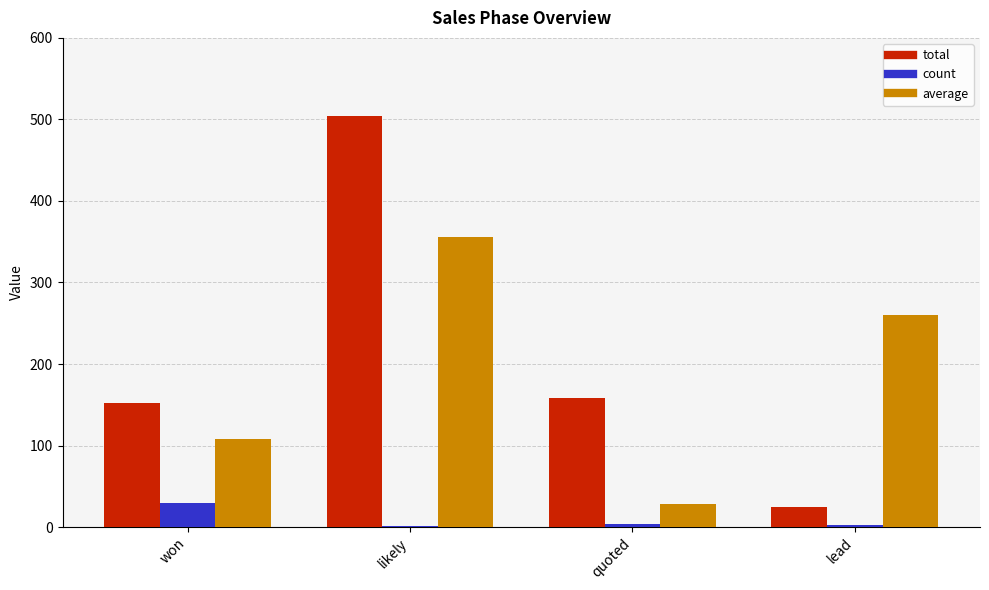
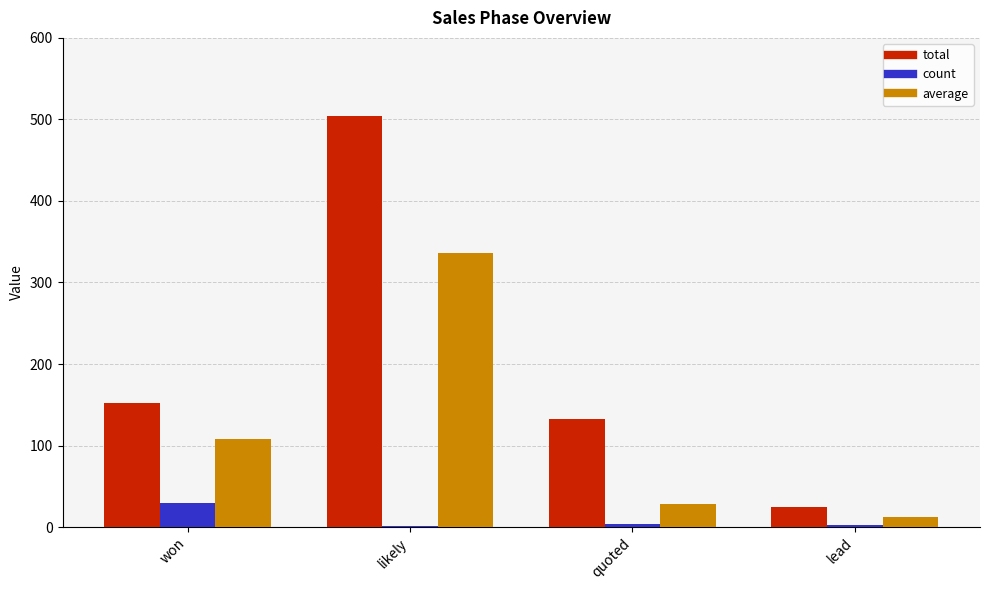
  {
    "total": {
      "won": 150,
      "likely": 500,
-     "quoted": 160,
+     "quoted": 130,
      "lead": 30
    },
    "count": {
      "won": 30,
      "quoted": 0
    },
    "average": {
      "won": 110,
-     "likely": 360,
+     "likely": 340,
      "quoted": 30,
-     "lead": 260
+     "lead": 10
    }
  }
